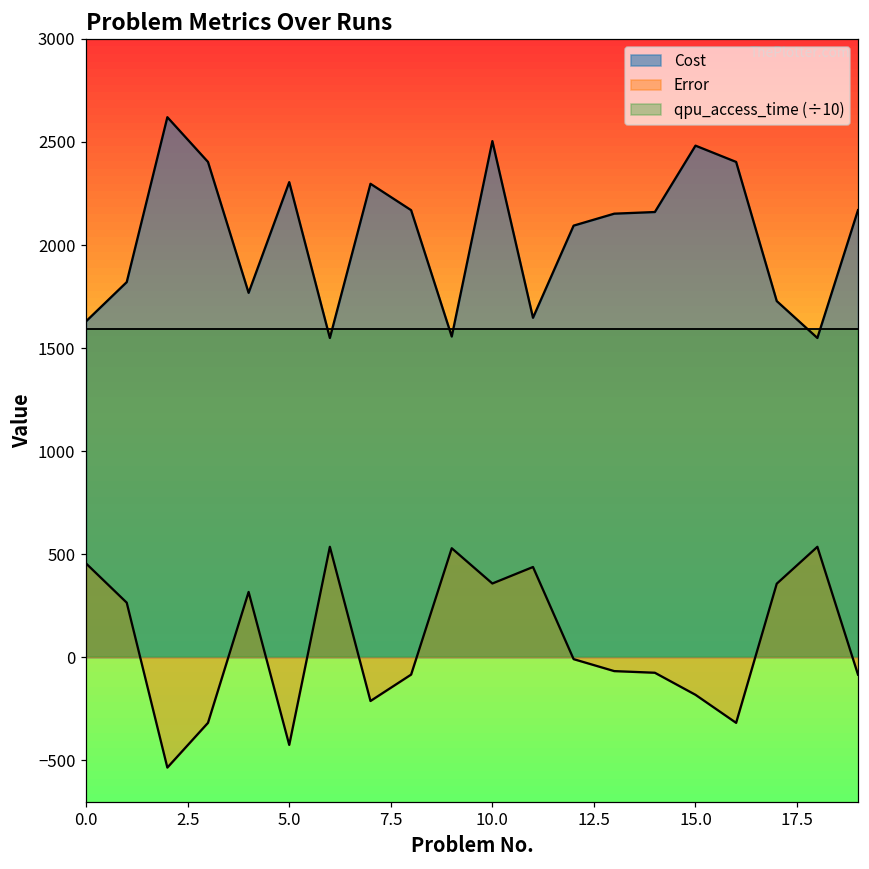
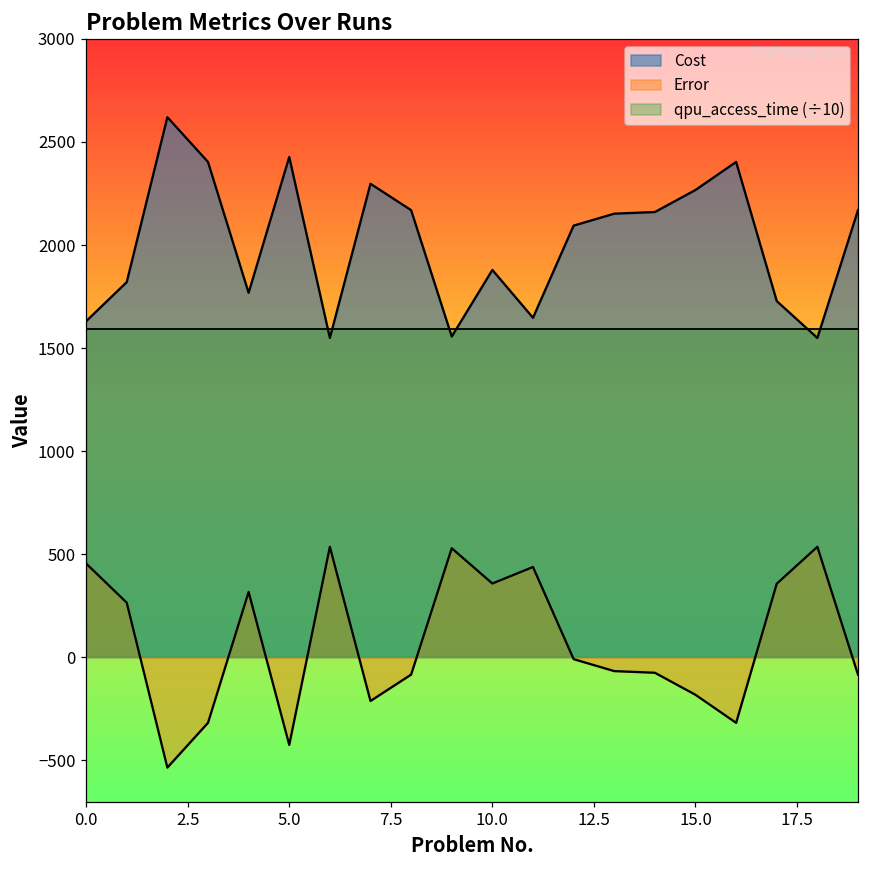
  {
    "Cost": {
-     "5.0": 2310,
-     "10.0": 2500,
-     "15.0": 2480
+     "5.0": 2430,
+     "10.0": 1880,
+     "15.0": 2270
    },
    "qpu_access_time (÷10)": {
      "5.0": 1590,
      "10.0": 1590,
      "15.0": 1590
    }
  }
